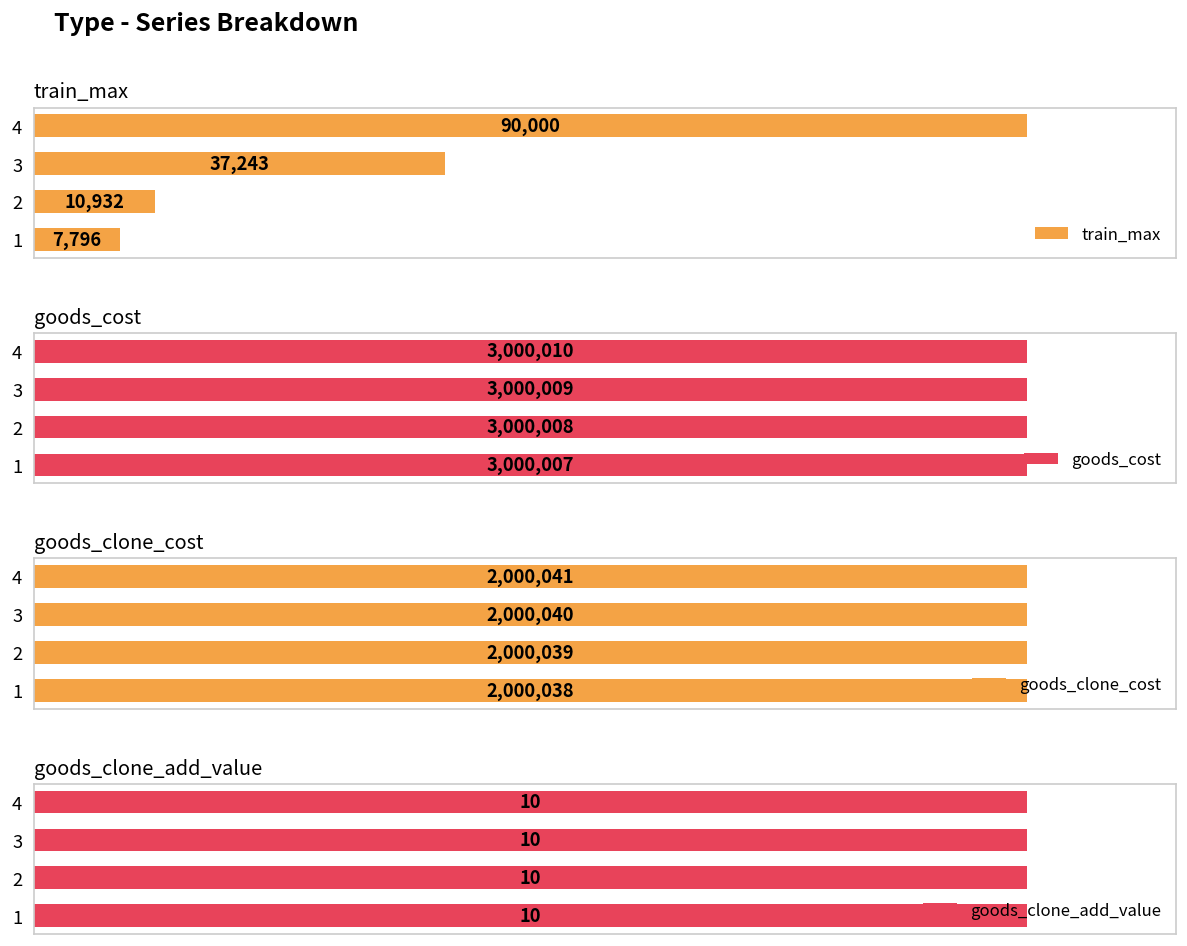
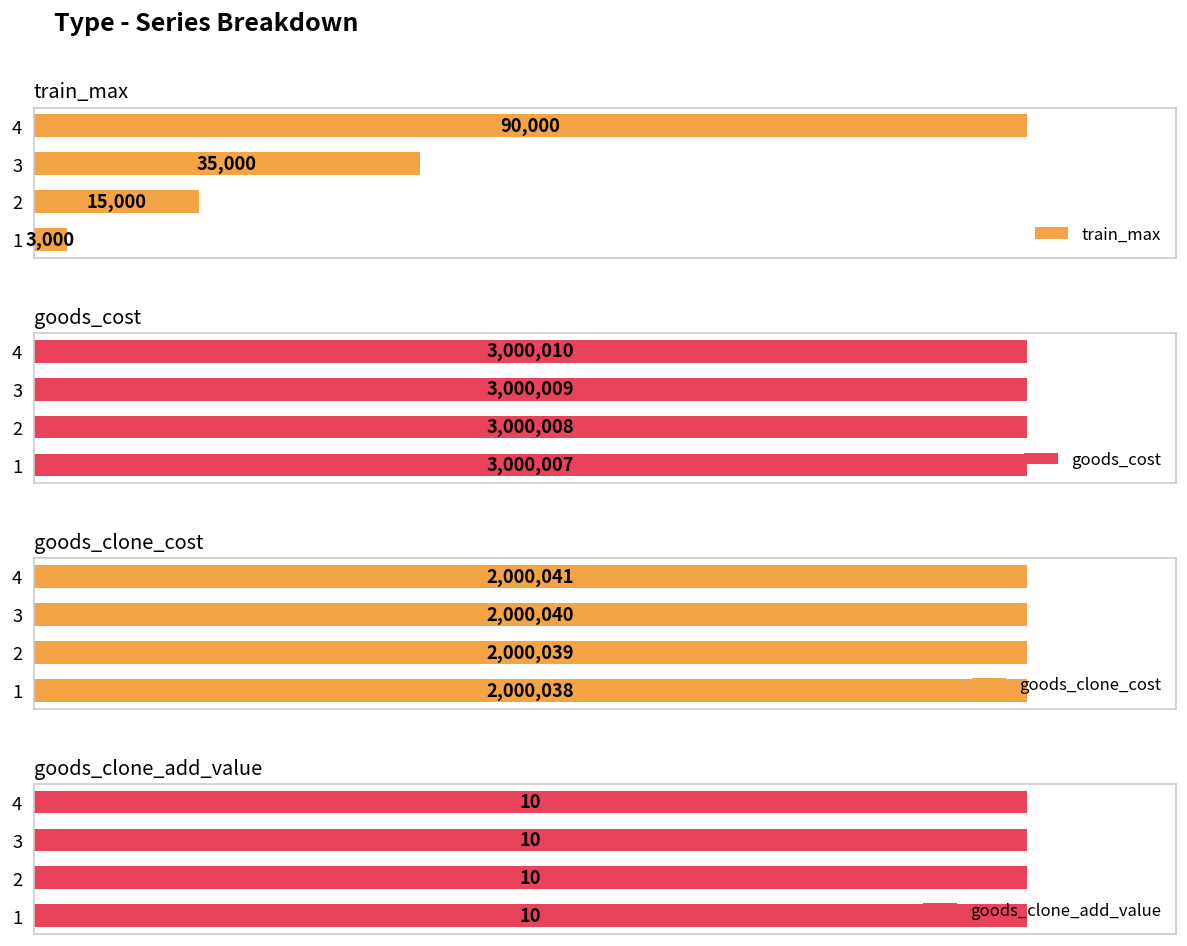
  {
    "train_max": {
      "4": "90,000",
-     "3": "37,243",
-     "2": "10,932",
-     "1": "7,796"
+     "3": "35,000",
+     "2": "15,000",
+     "1": "3,000"
    },
    "goods_cost": {
      "4": "3,000,010",
      "3": "3,000,009",
      "2": "3,000,008",
      "1": "3,000,007"
    },
    "goods_clone_cost": {
      "4": "2,000,041",
      "3": "2,000,040",
      "2": "2,000,039",
      "1": "2,000,038"
    },
    "goods_clone_add_value": {
      "4": "10",
      "3": "10",
      "2": "10",
      "1": "10"
    }
  }
